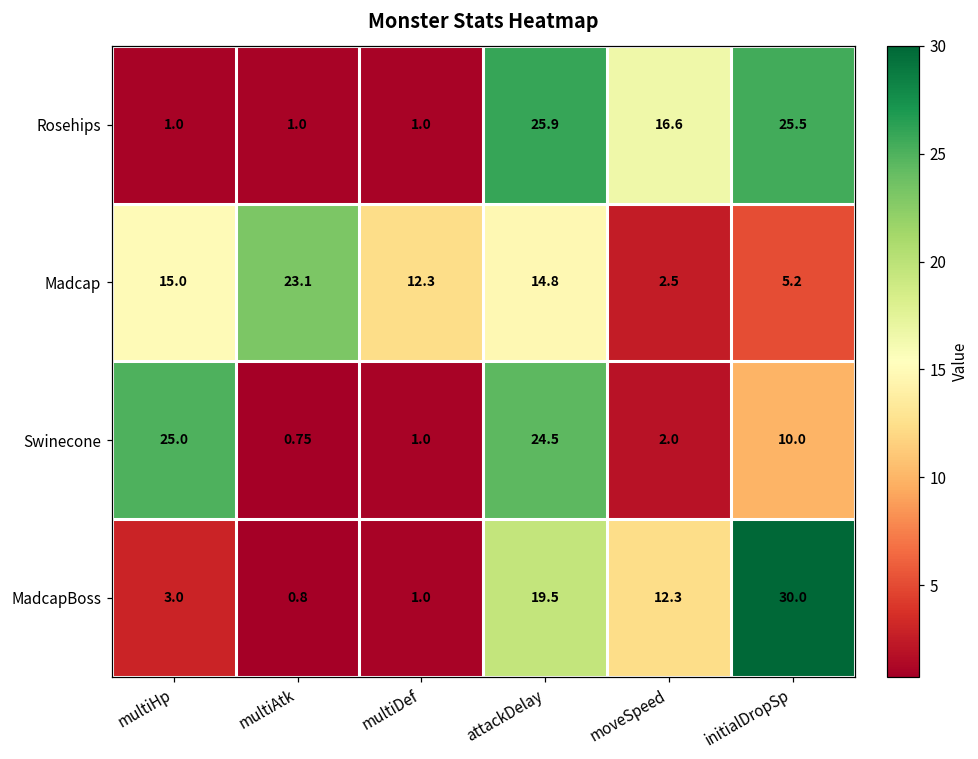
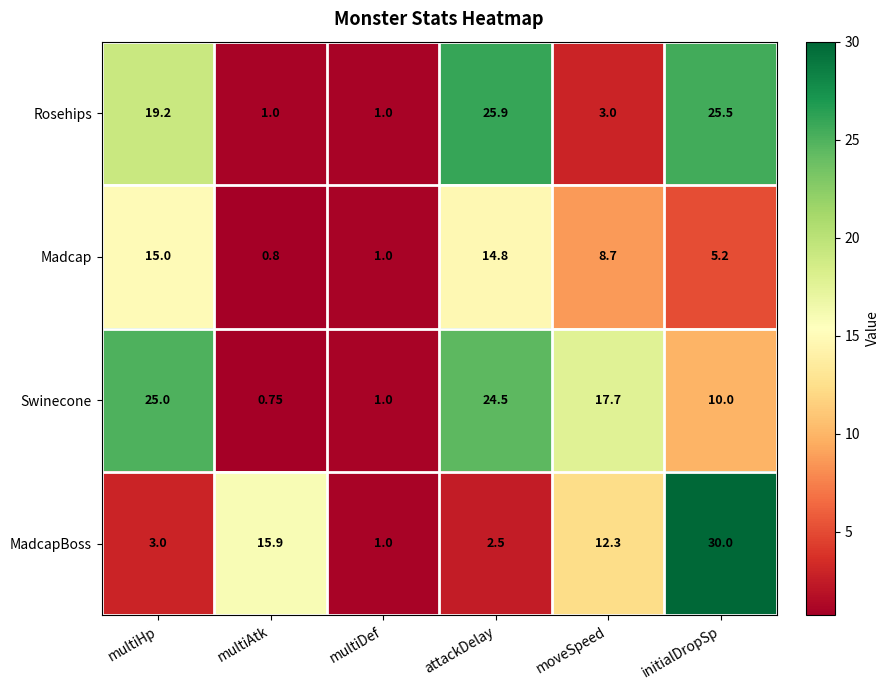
  {
    "Rosehips": {
-     "multiHp": 1.0,
+     "multiHp": 19.2,
      "multiAtk": 1.0,
      "multiDef": 1.0,
      "attackDelay": 25.9,
-     "moveSpeed": 16.6,
+     "moveSpeed": 3.0,
      "initialDropSp": 25.5
    },
    "Madcap": {
      "multiHp": 15.0,
-     "multiAtk": 23.1,
-     "multiDef": 12.3,
+     "multiAtk": 0.8,
+     "multiDef": 1.0,
      "attackDelay": 14.8,
-     "moveSpeed": 2.5,
+     "moveSpeed": 8.7,
      "initialDropSp": 5.2
    },
    "Swinecone": {
      "multiHp": 25.0,
      "multiAtk": 0.75,
      "multiDef": 1.0,
      "attackDelay": 24.5,
-     "moveSpeed": 2.0,
+     "moveSpeed": 17.7,
      "initialDropSp": 10.0
    },
    "MadcapBoss": {
      "multiHp": 3.0,
-     "multiAtk": 0.8,
+     "multiAtk": 15.9,
      "multiDef": 1.0,
-     "attackDelay": 19.5,
+     "attackDelay": 2.5,
      "moveSpeed": 12.3,
      "initialDropSp": 30.0
    }
  }
